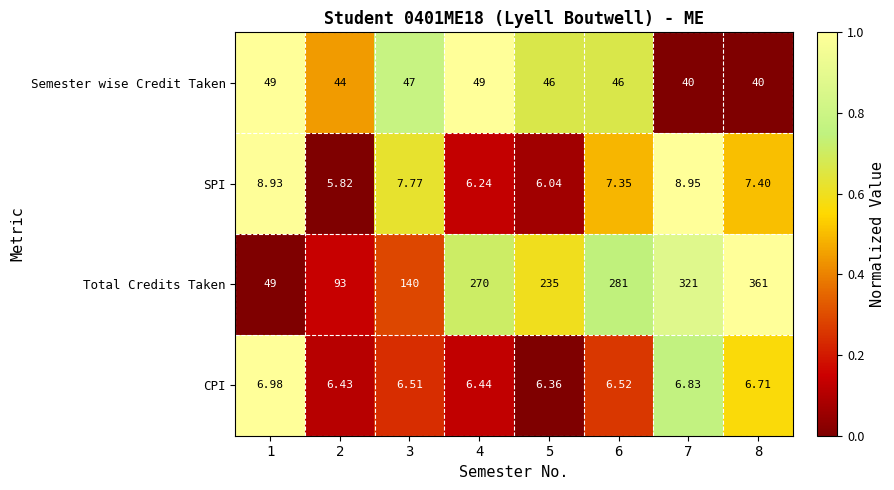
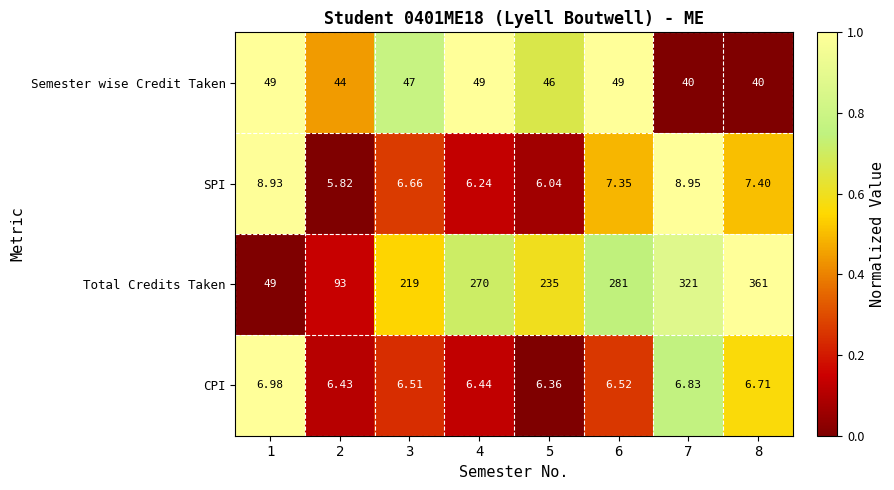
  {
    "Semester wise Credit Taken": {
      "1": 49,
      "2": 44,
      "3": 47,
      "4": 49,
      "5": 46,
-     "6": 46,
+     "6": 49,
      "7": 40,
      "8": 40
    },
    "SPI": {
      "1": 8.93,
      "2": 5.82,
-     "3": 7.77,
+     "3": 6.66,
      "4": 6.24,
      "5": 6.04,
      "6": 7.35,
      "7": 8.95,
      "8": 7.40
    },
    "Total Credits Taken": {
      "1": 49,
      "2": 93,
-     "3": 140,
+     "3": 219,
      "4": 270,
      "5": 235,
      "6": 281,
      "7": 321,
      "8": 361
    },
    "CPI": {
      "1": 6.98,
      "2": 6.43,
      "3": 6.51,
      "4": 6.44,
      "5": 6.36,
      "6": 6.52,
      "7": 6.83,
      "8": 6.71
    }
  }
